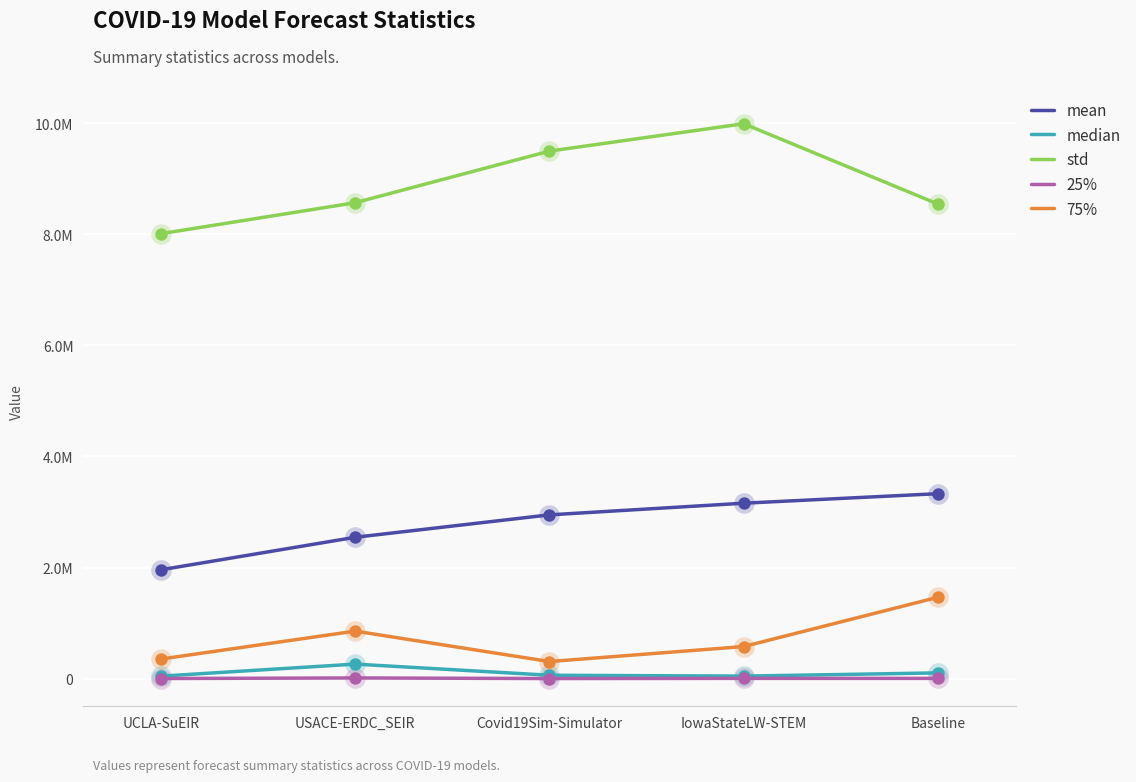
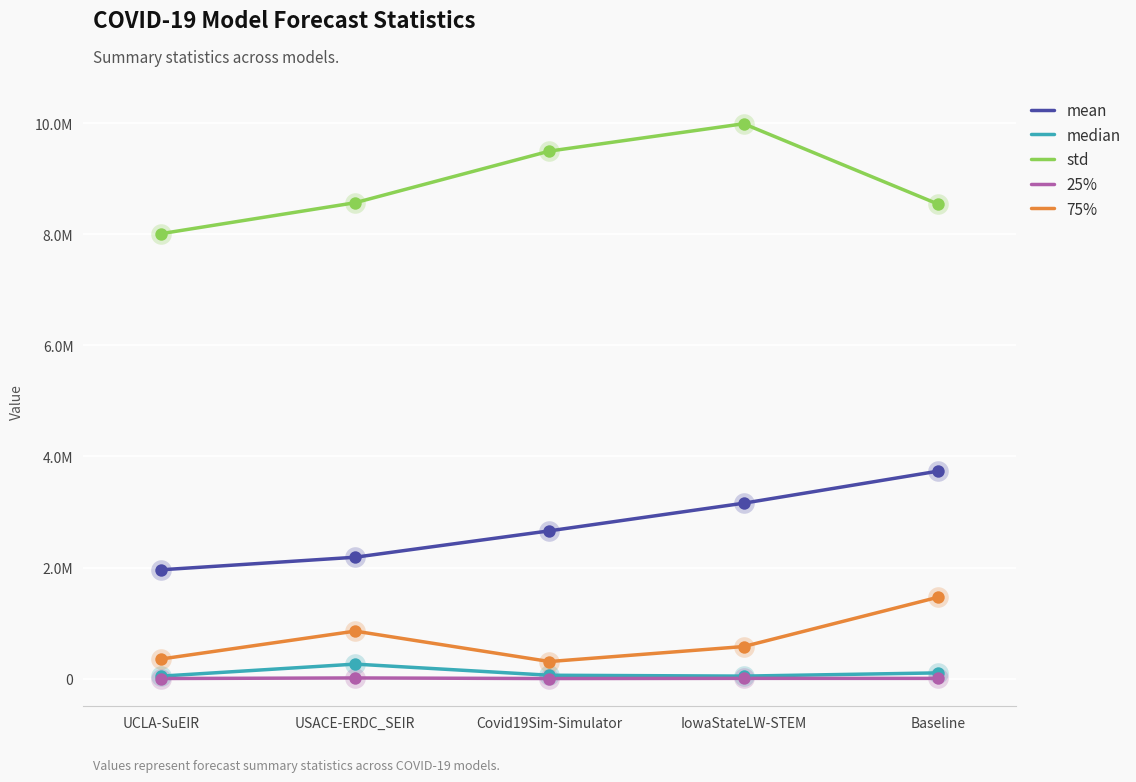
  {
    "mean": {
      "UCLA-SuEIR": 2000000,
-     "USACE-ERDC_SEIR": 2500000,
-     "Covid19Sim-Simulator": 2900000,
+     "USACE-ERDC_SEIR": 2200000,
+     "Covid19Sim-Simulator": 2700000,
      "IowaStateLW-STEM": 3200000,
-     "Baseline": 3300000
+     "Baseline": 3700000
    },
    "median": {
      "USACE-ERDC_SEIR": 300000,
      "Covid19Sim-Simulator": 100000,
      "Baseline": 100000
    },
    "std": {
      "UCLA-SuEIR": 8000000,
      "USACE-ERDC_SEIR": 8600000,
      "Covid19Sim-Simulator": 9500000,
      "IowaStateLW-STEM": 10000000,
      "Baseline": 8500000
    },
    "25%": {
      "USACE-ERDC_SEIR": 0,
      "Covid19Sim-Simulator": 0,
      "Baseline": 0
    },
    "75%": {
      "UCLA-SuEIR": 400000,
      "USACE-ERDC_SEIR": 900000,
      "Covid19Sim-Simulator": 300000,
      "IowaStateLW-STEM": 600000,
      "Baseline": 1500000
    }
  }
